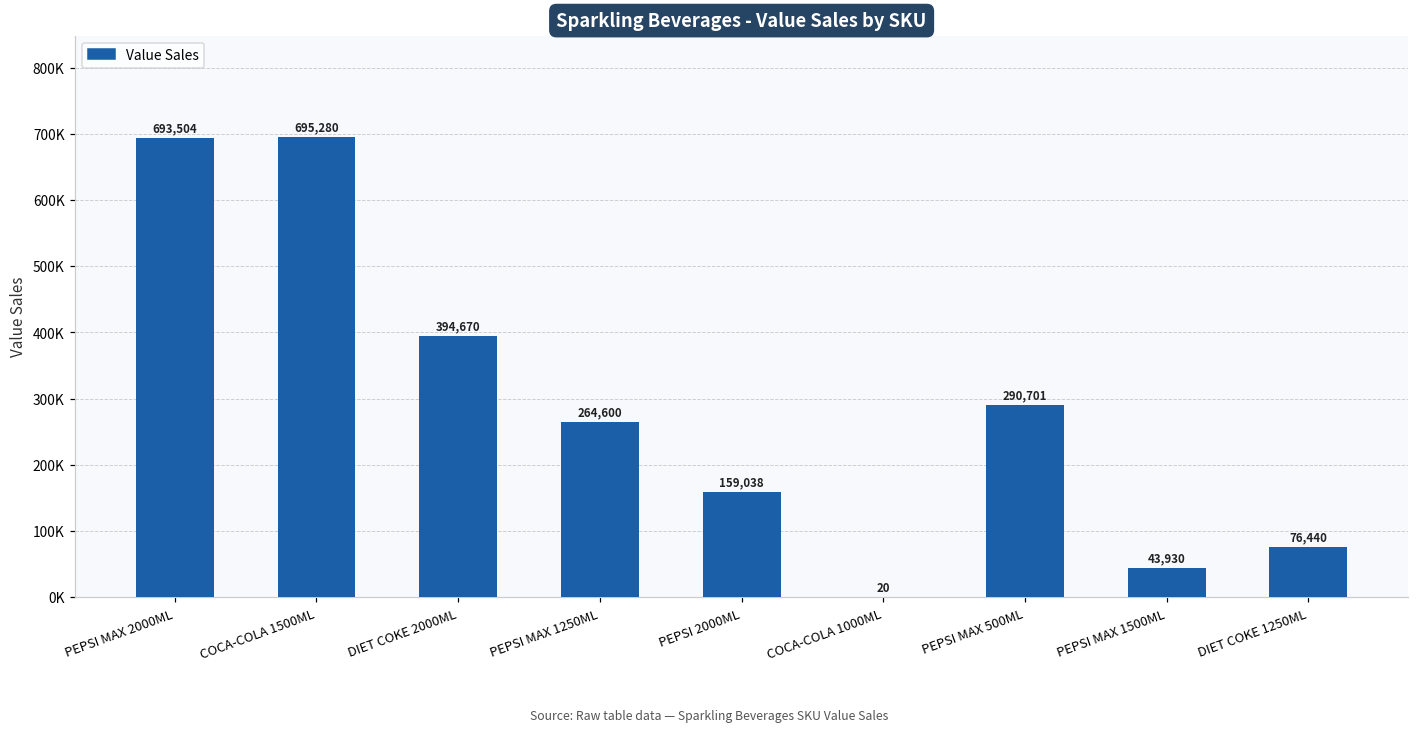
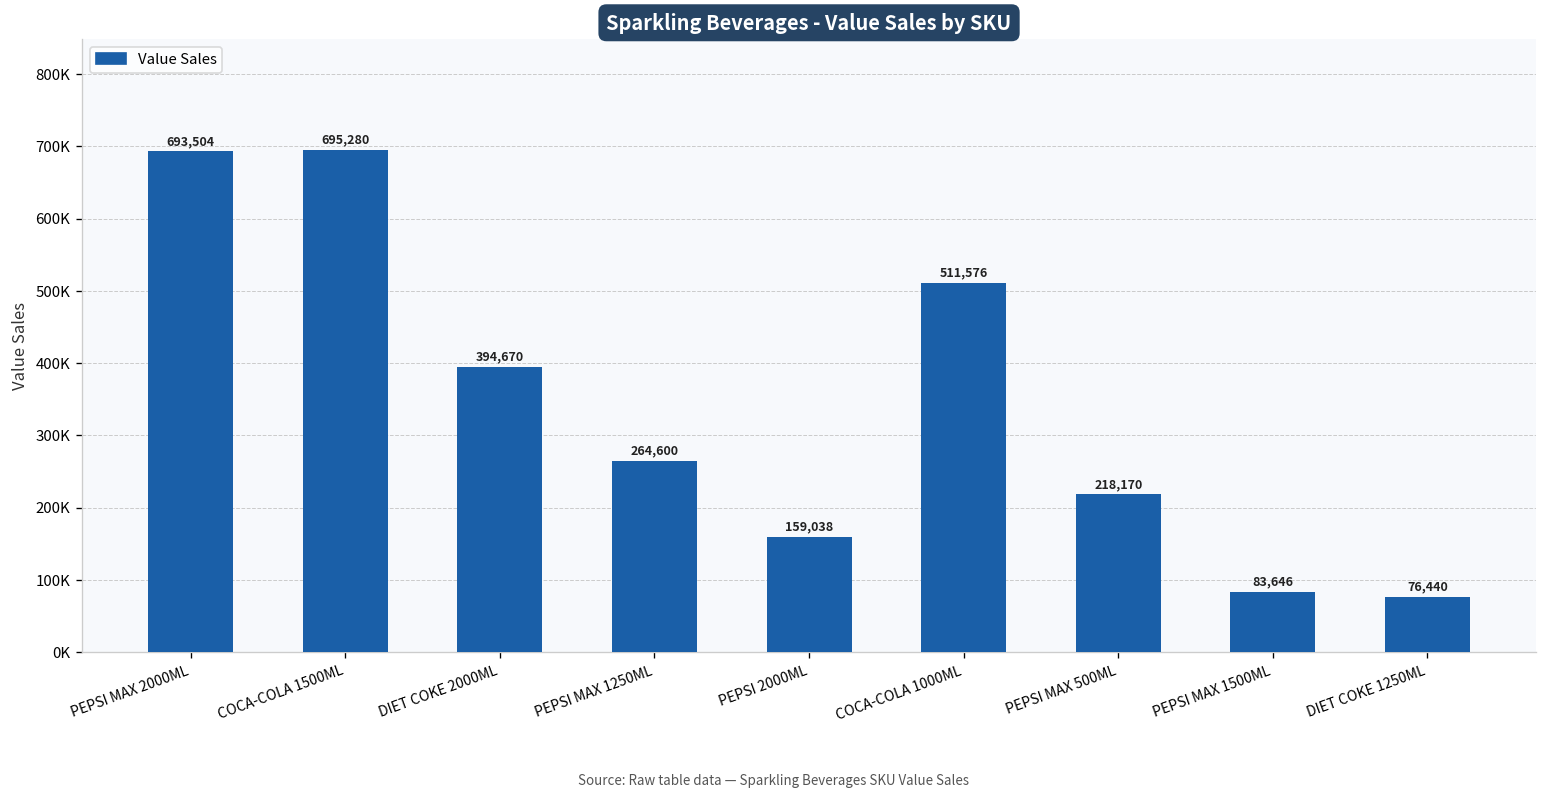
  {
    "PEPSI MAX 2000ML": "693,504",
    "COCA-COLA 1500ML": "695,280",
    "DIET COKE 2000ML": "394,670",
    "PEPSI MAX 1250ML": "264,600",
    "PEPSI 2000ML": "159,038",
-   "COCA-COLA 1000ML": "20",
-   "PEPSI MAX 500ML": "290,701",
-   "PEPSI MAX 1500ML": "43,930",
+   "COCA-COLA 1000ML": "511,576",
+   "PEPSI MAX 500ML": "218,170",
+   "PEPSI MAX 1500ML": "83,646",
    "DIET COKE 1250ML": "76,440"
  }
